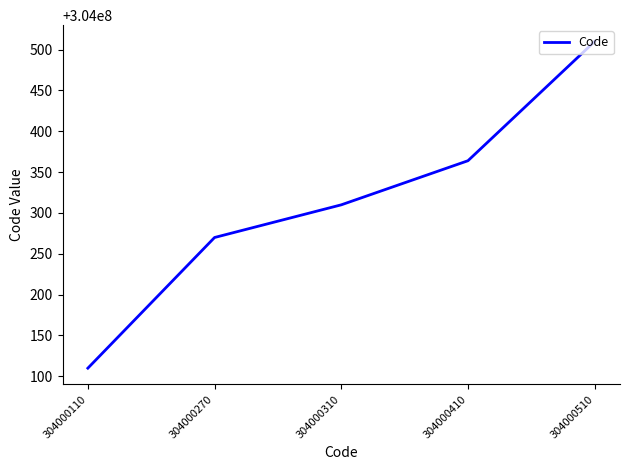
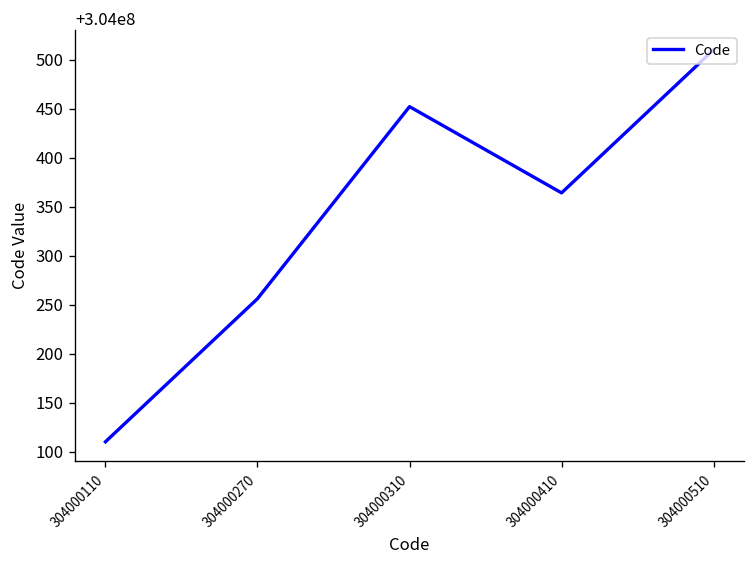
  {
    "304000110": 304000110,
-   "304000270": 304000270,
-   "304000310": 304000310,
+   "304000270": 304000260,
+   "304000310": 304000450,
    "304000410": 304000360
  }
